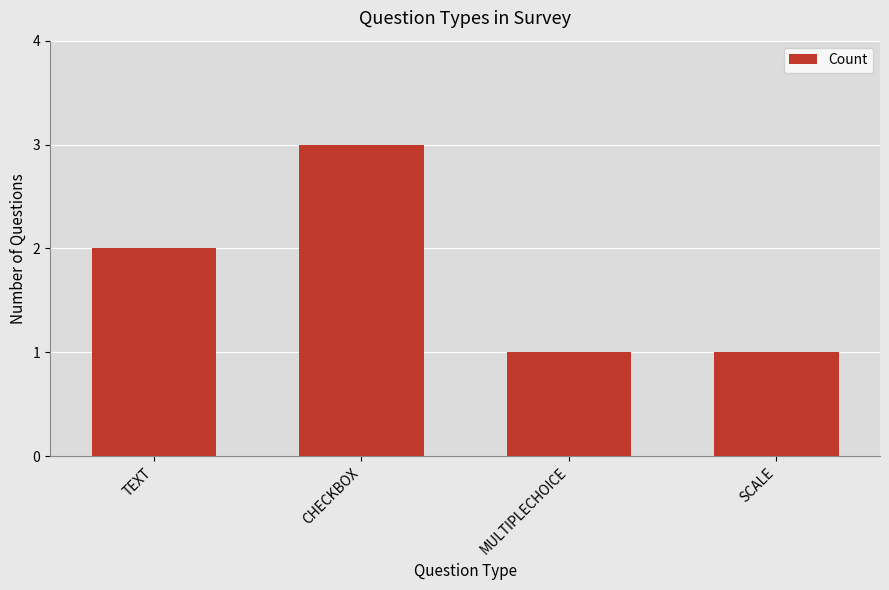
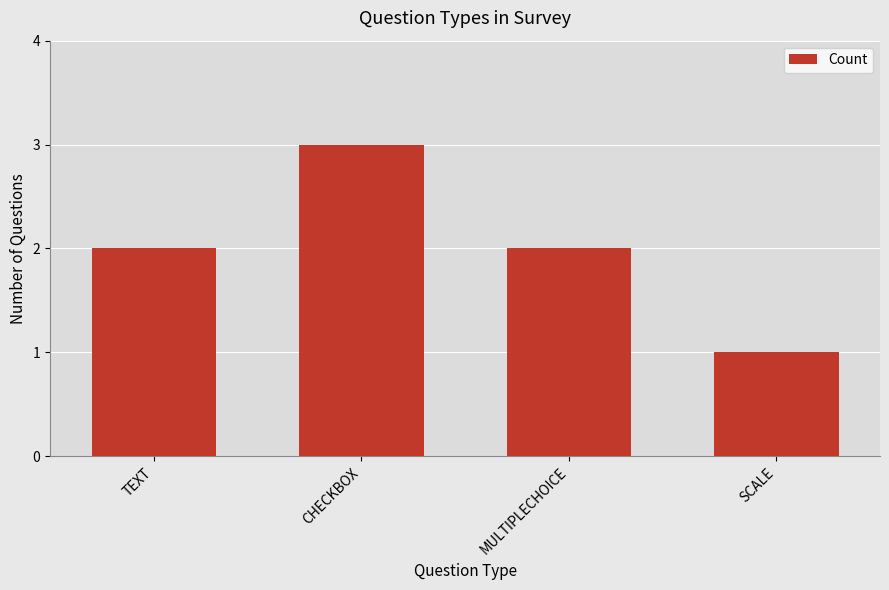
  {
    "TEXT": 2,
    "CHECKBOX": 3,
-   "MULTIPLECHOICE": 1,
+   "MULTIPLECHOICE": 2,
    "SCALE": 1
  }
